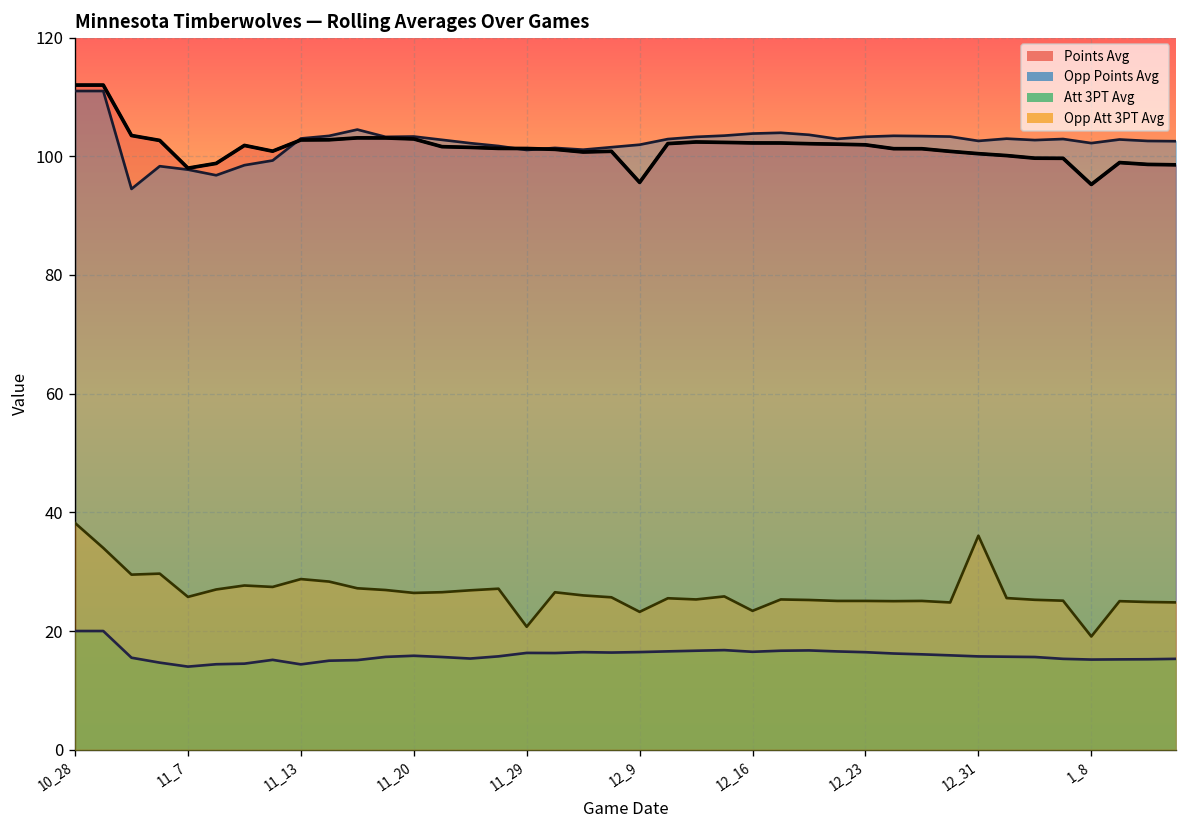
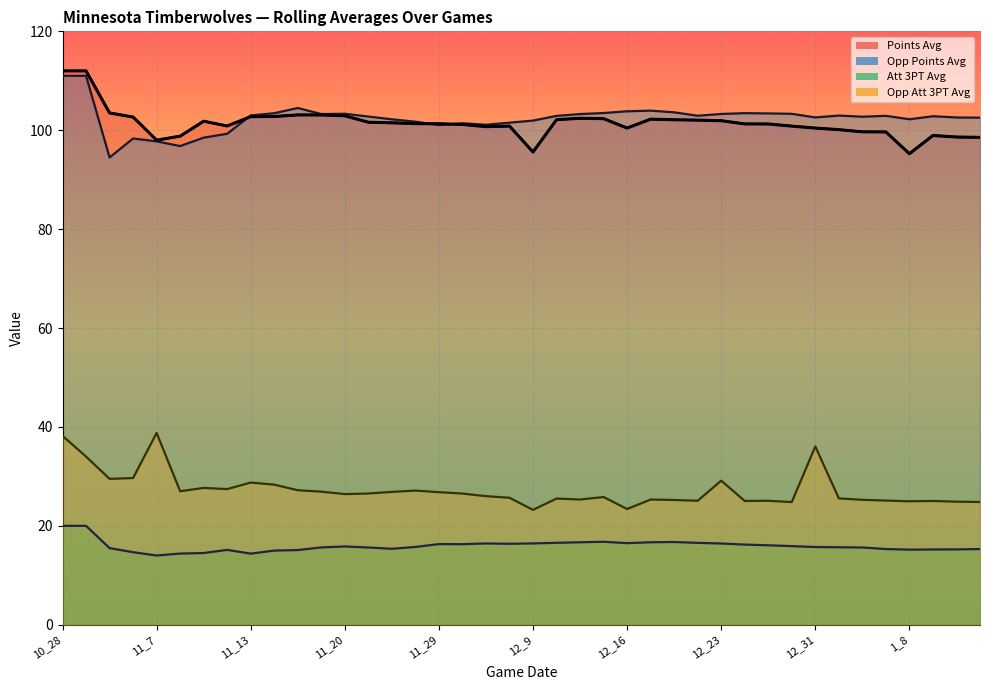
  {
    "Points Avg": {
      "10_28": 112,
      "12_9": 96,
-     "12_16": 102,
+     "12_16": 100,
      "12_23": 102,
      "12_31": 100,
      "1_8": 95
    },
    "Opp Att 3PT Avg": {
      "10_28": 38,
-     "11_7": 26,
+     "11_7": 39,
      "11_13": 29,
      "11_20": 26,
-     "11_29": 21,
+     "11_29": 27,
      "12_9": 23,
      "12_16": 23,
-     "12_23": 25,
+     "12_23": 29,
      "12_31": 36,
-     "1_8": 19
+     "1_8": 25
    }
  }
